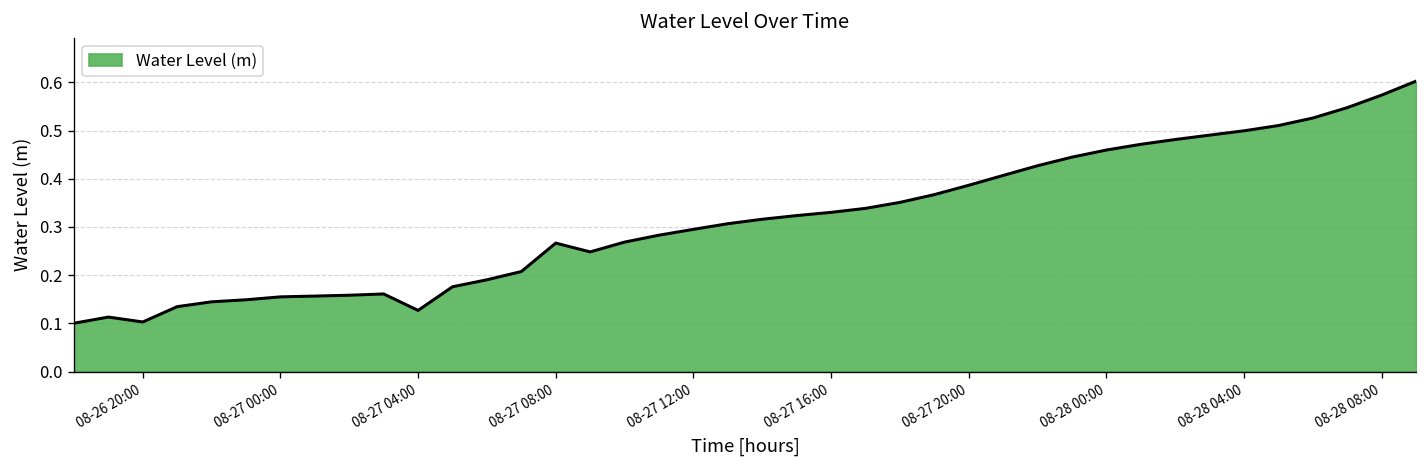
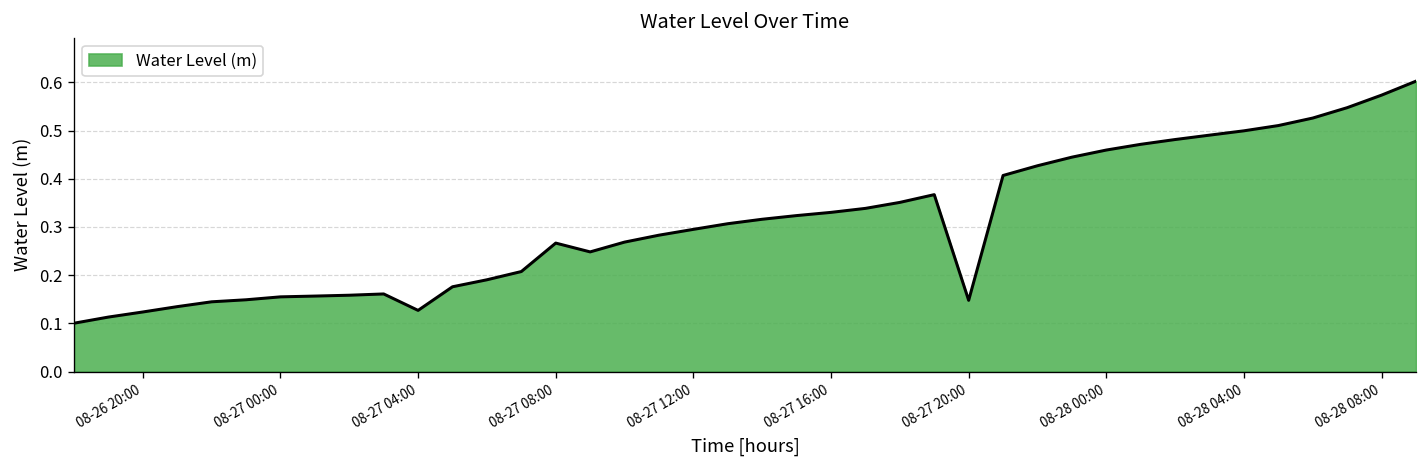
  {
-   "08-26 20:00": 0.10,
+   "08-26 20:00": 0.12,
    "08-27 00:00": 0.15,
    "08-27 04:00": 0.13,
    "08-27 08:00": 0.27,
    "08-27 12:00": 0.30,
    "08-27 16:00": 0.33,
-   "08-27 20:00": 0.39,
+   "08-27 20:00": 0.15,
    "08-28 00:00": 0.46,
    "08-28 04:00": 0.50,
    "08-28 08:00": 0.57
  }
